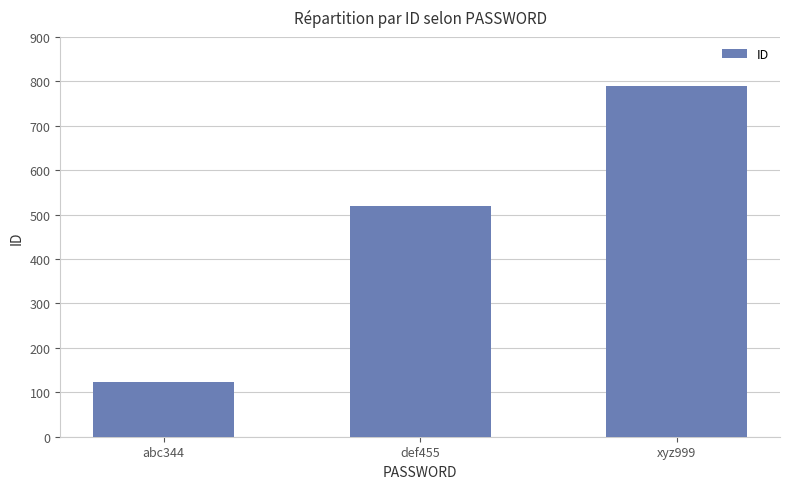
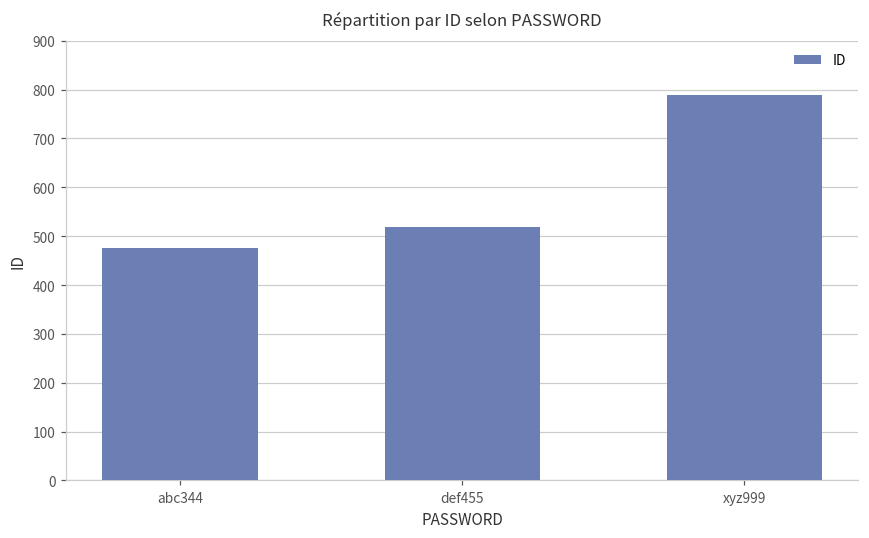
  {
-   "abc344": 120,
+   "abc344": 480,
    "def455": 520,
    "xyz999": 790
  }
